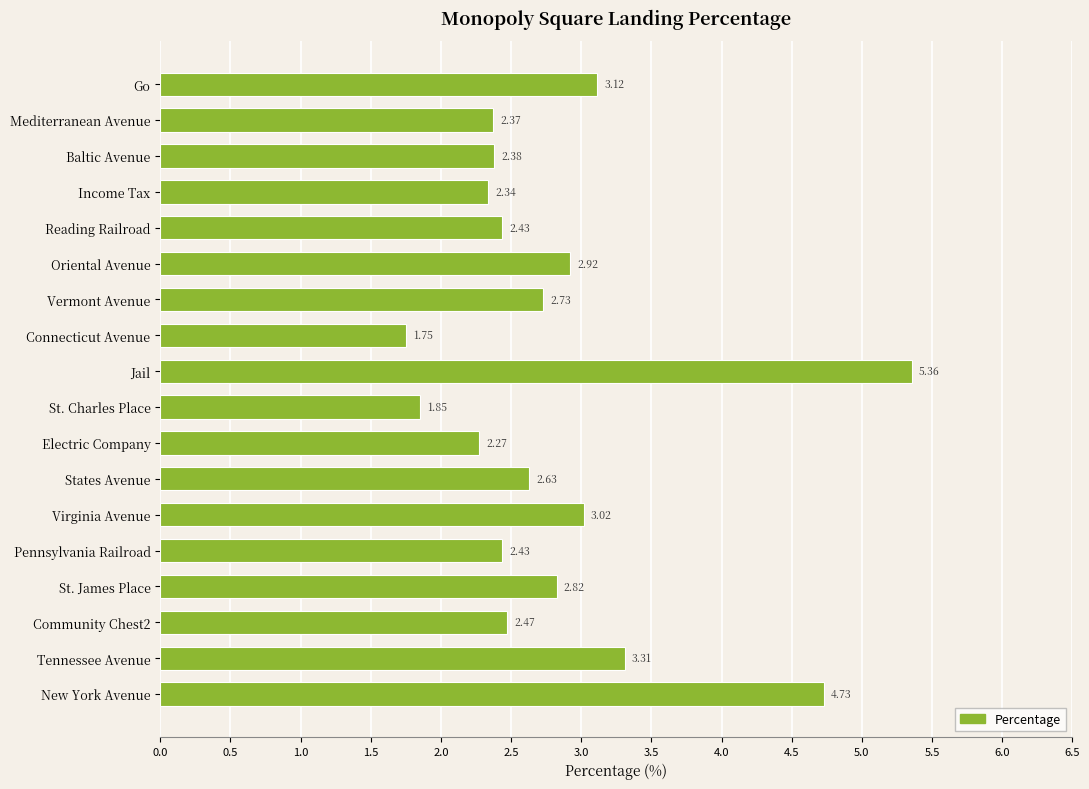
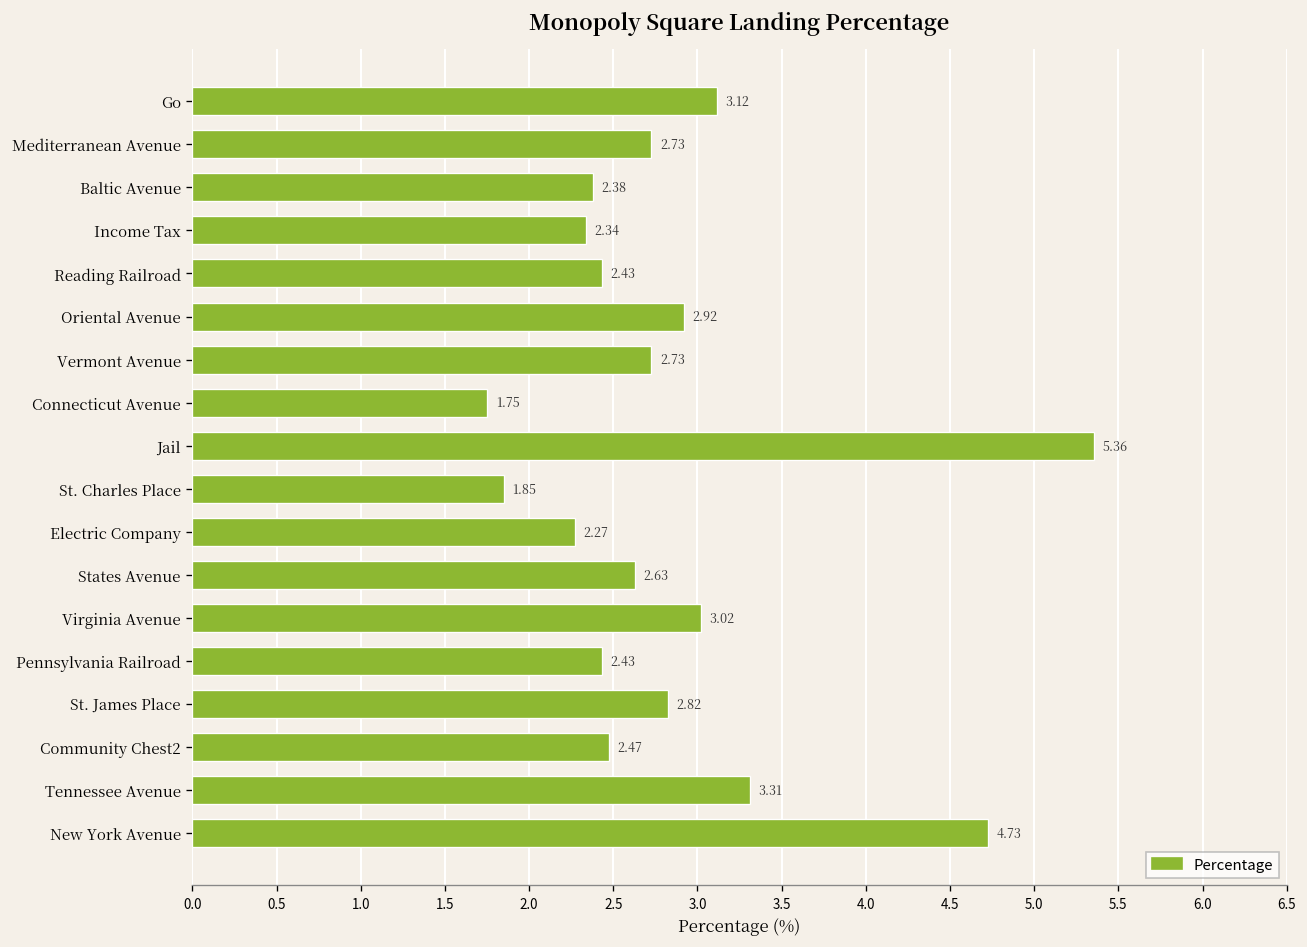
  {
    "Go": 3.12,
-   "Mediterranean Avenue": 2.37,
+   "Mediterranean Avenue": 2.73,
    "Baltic Avenue": 2.38,
    "Income Tax": 2.34,
    "Reading Railroad": 2.43,
    "Oriental Avenue": 2.92,
    "Vermont Avenue": 2.73,
    "Connecticut Avenue": 1.75,
    "Jail": 5.36,
    "St. Charles Place": 1.85,
    "Electric Company": 2.27,
    "States Avenue": 2.63,
    "Virginia Avenue": 3.02,
    "Pennsylvania Railroad": 2.43,
    "St. James Place": 2.82,
    "Community Chest2": 2.47,
    "Tennessee Avenue": 3.31,
    "New York Avenue": 4.73
  }
